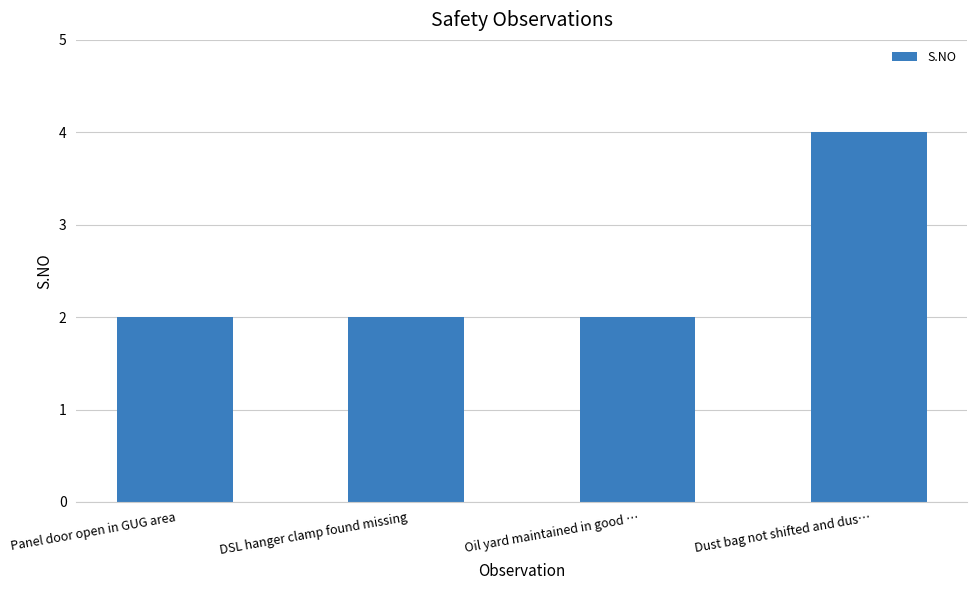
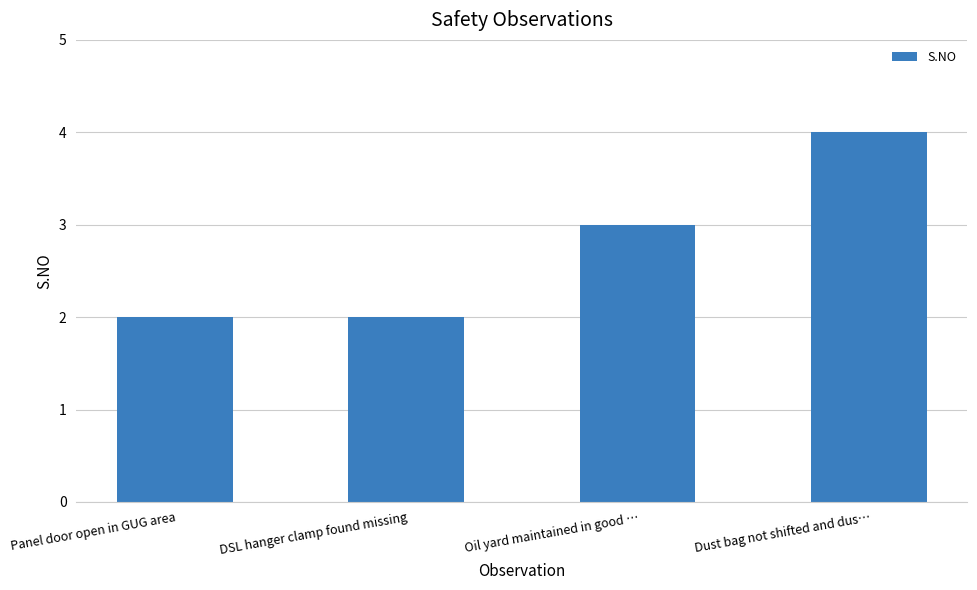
  {
    "Panel door open in GUG area": 2,
    "DSL hanger clamp found missing": 2,
-   "Oil yard maintained in good …": 2,
+   "Oil yard maintained in good …": 3,
    "Dust bag not shifted and dus…": 4
  }
